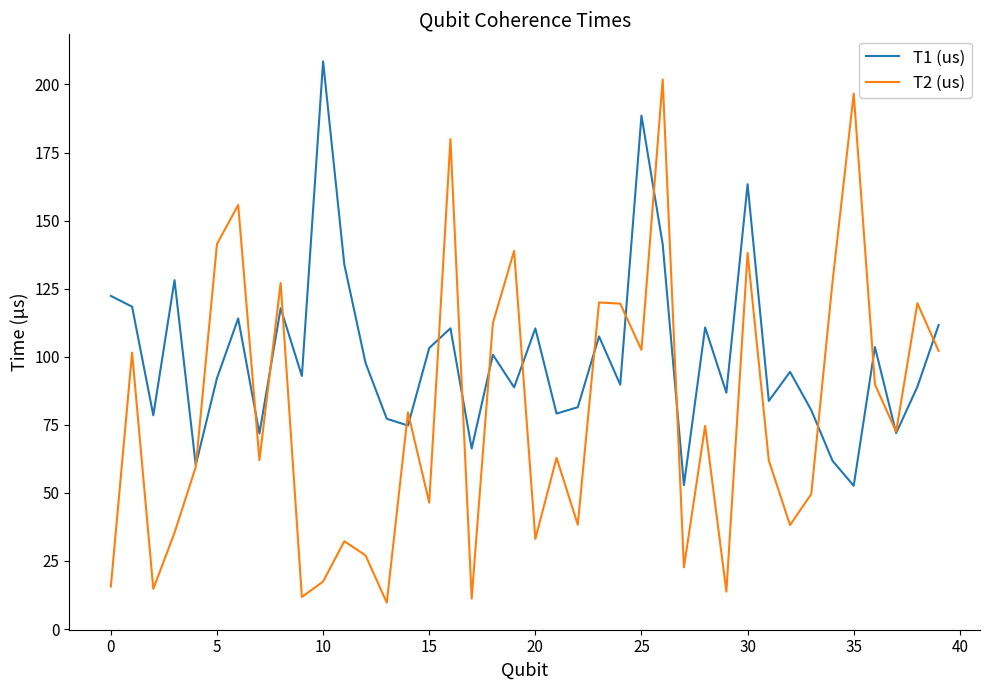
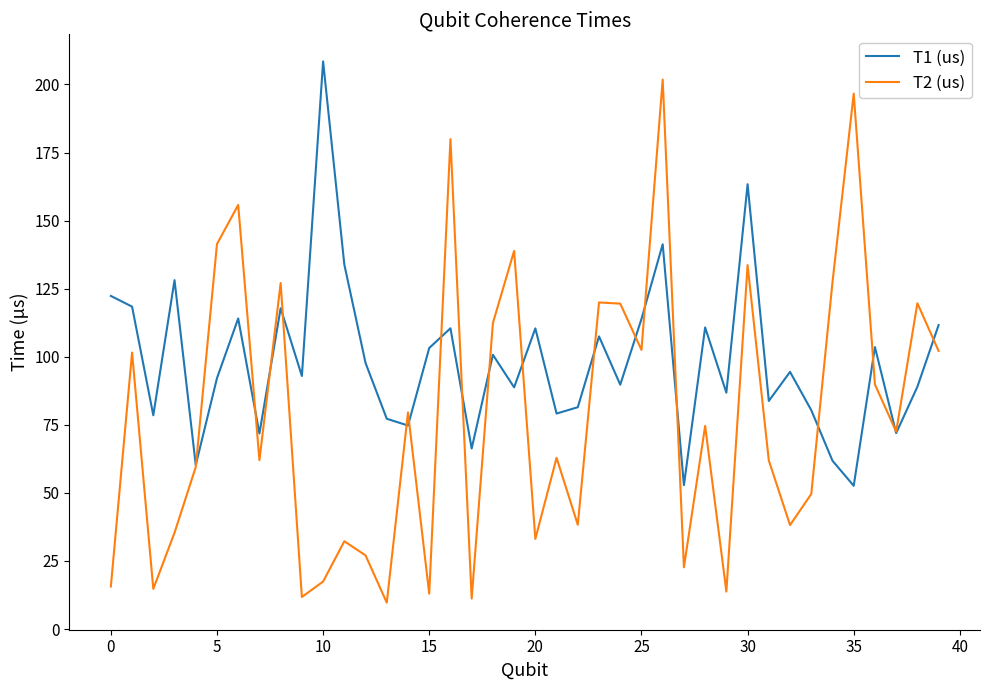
  {
    "T1 (us)": {
      "0": 122,
      "5": 92,
      "10": 208,
      "15": 103,
      "20": 110,
-     "25": 189,
+     "25": 114,
      "30": 163,
      "35": 53
    },
    "T2 (us)": {
      "0": 16,
      "5": 141,
      "10": 17,
-     "15": 46,
+     "15": 13,
      "20": 33,
      "25": 103,
-     "30": 138,
+     "30": 134,
      "35": 197
    }
  }
